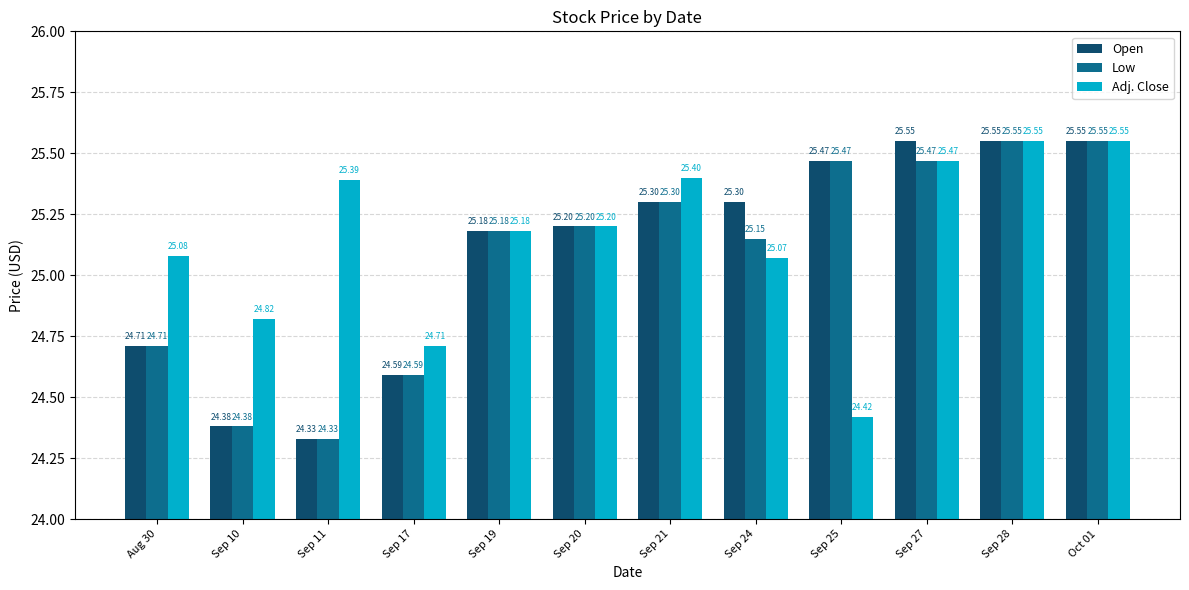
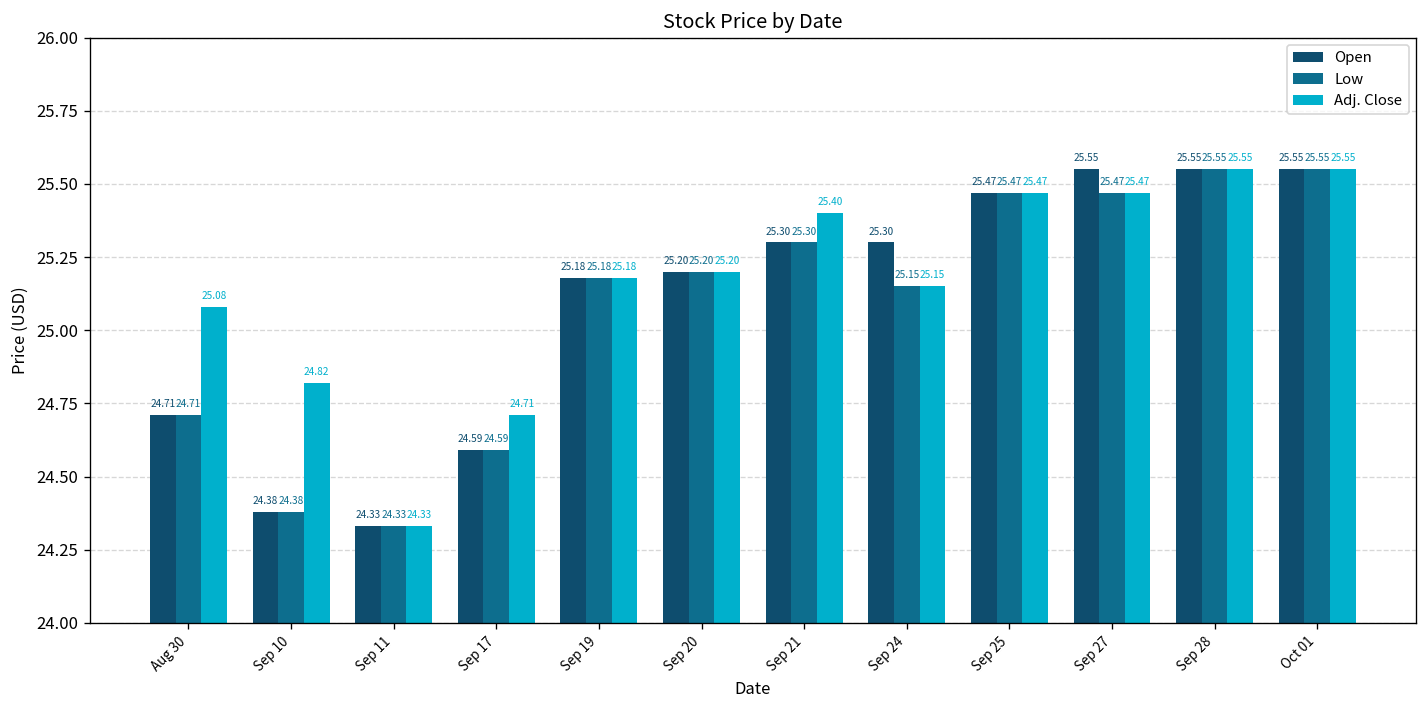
  {
    "Adj. Close": {
      "Aug 30": 25.08,
      "Sep 10": 24.82,
-     "Sep 11": 25.39,
+     "Sep 11": 24.33,
      "Sep 17": 24.71,
      "Sep 19": 25.18,
      "Sep 20": 25.20,
      "Sep 21": 25.40,
-     "Sep 24": 25.07,
-     "Sep 25": 24.42,
+     "Sep 24": 25.15,
+     "Sep 25": 25.47,
      "Sep 27": 25.47,
      "Sep 28": 25.55,
      "Oct 01": 25.55
    }
  }
